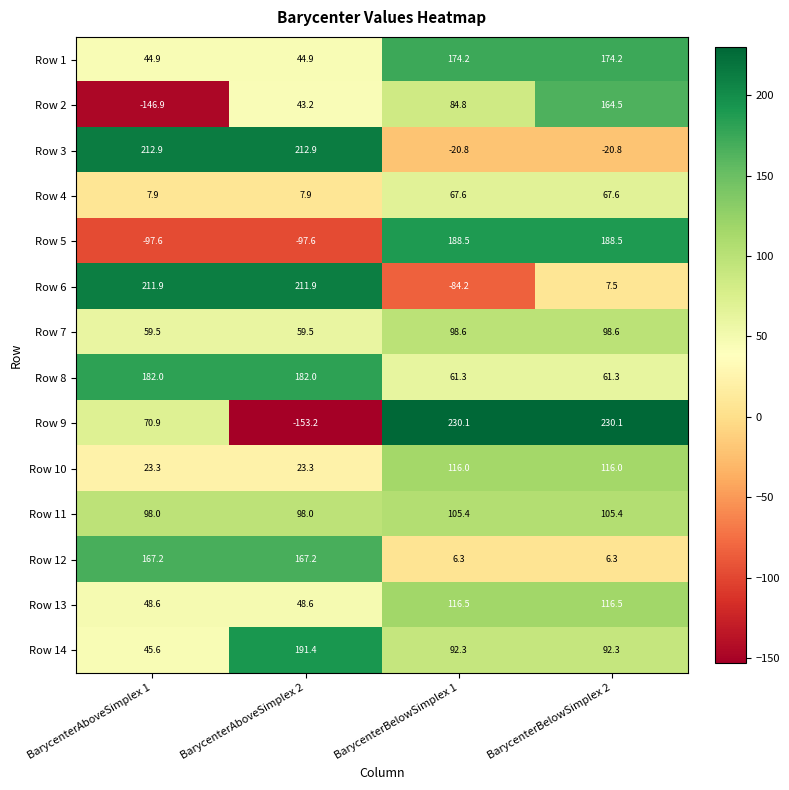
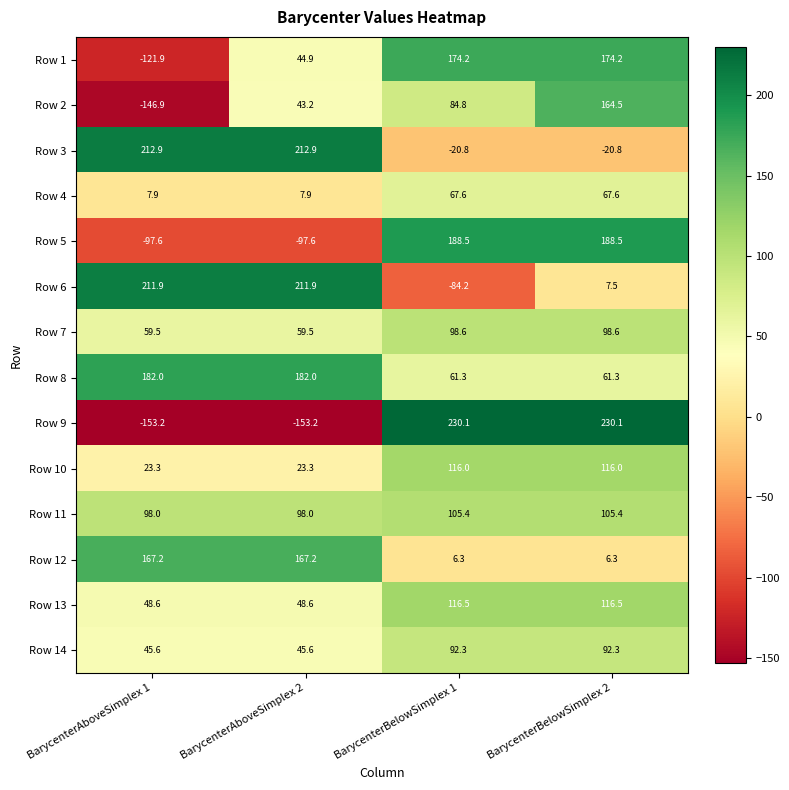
  {
    "Row 1": {
-     "BarycenterAboveSimplex 1": 44.9,
+     "BarycenterAboveSimplex 1": -121.9,
      "BarycenterAboveSimplex 2": 44.9,
      "BarycenterBelowSimplex 1": 174.2,
      "BarycenterBelowSimplex 2": 174.2
    },
    "Row 2": {
      "BarycenterAboveSimplex 1": -146.9,
      "BarycenterAboveSimplex 2": 43.2,
      "BarycenterBelowSimplex 1": 84.8,
      "BarycenterBelowSimplex 2": 164.5
    },
    "Row 3": {
      "BarycenterAboveSimplex 1": 212.9,
      "BarycenterAboveSimplex 2": 212.9,
      "BarycenterBelowSimplex 1": -20.8,
      "BarycenterBelowSimplex 2": -20.8
    },
    "Row 4": {
      "BarycenterAboveSimplex 1": 7.9,
      "BarycenterAboveSimplex 2": 7.9,
      "BarycenterBelowSimplex 1": 67.6,
      "BarycenterBelowSimplex 2": 67.6
    },
    "Row 5": {
      "BarycenterAboveSimplex 1": -97.6,
      "BarycenterAboveSimplex 2": -97.6,
      "BarycenterBelowSimplex 1": 188.5,
      "BarycenterBelowSimplex 2": 188.5
    },
    "Row 6": {
      "BarycenterAboveSimplex 1": 211.9,
      "BarycenterAboveSimplex 2": 211.9,
      "BarycenterBelowSimplex 1": -84.2,
      "BarycenterBelowSimplex 2": 7.5
    },
    "Row 7": {
      "BarycenterAboveSimplex 1": 59.5,
      "BarycenterAboveSimplex 2": 59.5,
      "BarycenterBelowSimplex 1": 98.6,
      "BarycenterBelowSimplex 2": 98.6
    },
    "Row 8": {
      "BarycenterAboveSimplex 1": 182.0,
      "BarycenterAboveSimplex 2": 182.0,
      "BarycenterBelowSimplex 1": 61.3,
      "BarycenterBelowSimplex 2": 61.3
    },
    "Row 9": {
-     "BarycenterAboveSimplex 1": 70.9,
+     "BarycenterAboveSimplex 1": -153.2,
      "BarycenterAboveSimplex 2": -153.2,
      "BarycenterBelowSimplex 1": 230.1,
      "BarycenterBelowSimplex 2": 230.1
    },
    "Row 10": {
      "BarycenterAboveSimplex 1": 23.3,
      "BarycenterAboveSimplex 2": 23.3,
      "BarycenterBelowSimplex 1": 116.0,
      "BarycenterBelowSimplex 2": 116.0
    },
    "Row 11": {
      "BarycenterAboveSimplex 1": 98.0,
      "BarycenterAboveSimplex 2": 98.0,
      "BarycenterBelowSimplex 1": 105.4,
      "BarycenterBelowSimplex 2": 105.4
    },
    "Row 12": {
      "BarycenterAboveSimplex 1": 167.2,
      "BarycenterAboveSimplex 2": 167.2,
      "BarycenterBelowSimplex 1": 6.3,
      "BarycenterBelowSimplex 2": 6.3
    },
    "Row 13": {
      "BarycenterAboveSimplex 1": 48.6,
      "BarycenterAboveSimplex 2": 48.6,
      "BarycenterBelowSimplex 1": 116.5,
      "BarycenterBelowSimplex 2": 116.5
    },
    "Row 14": {
      "BarycenterAboveSimplex 1": 45.6,
-     "BarycenterAboveSimplex 2": 191.4,
+     "BarycenterAboveSimplex 2": 45.6,
      "BarycenterBelowSimplex 1": 92.3,
      "BarycenterBelowSimplex 2": 92.3
    }
  }
